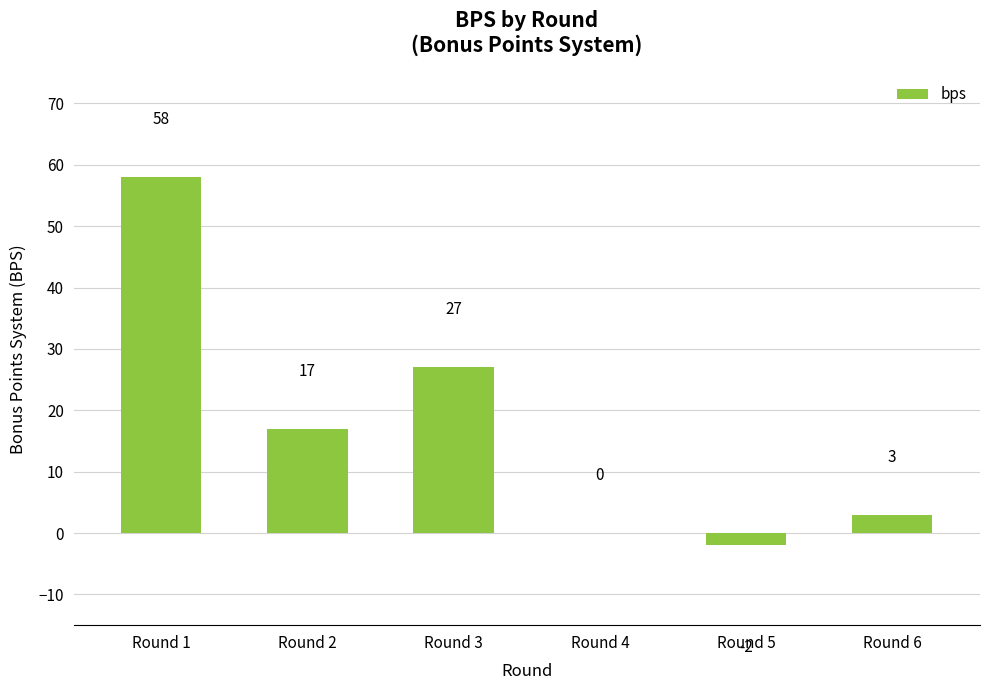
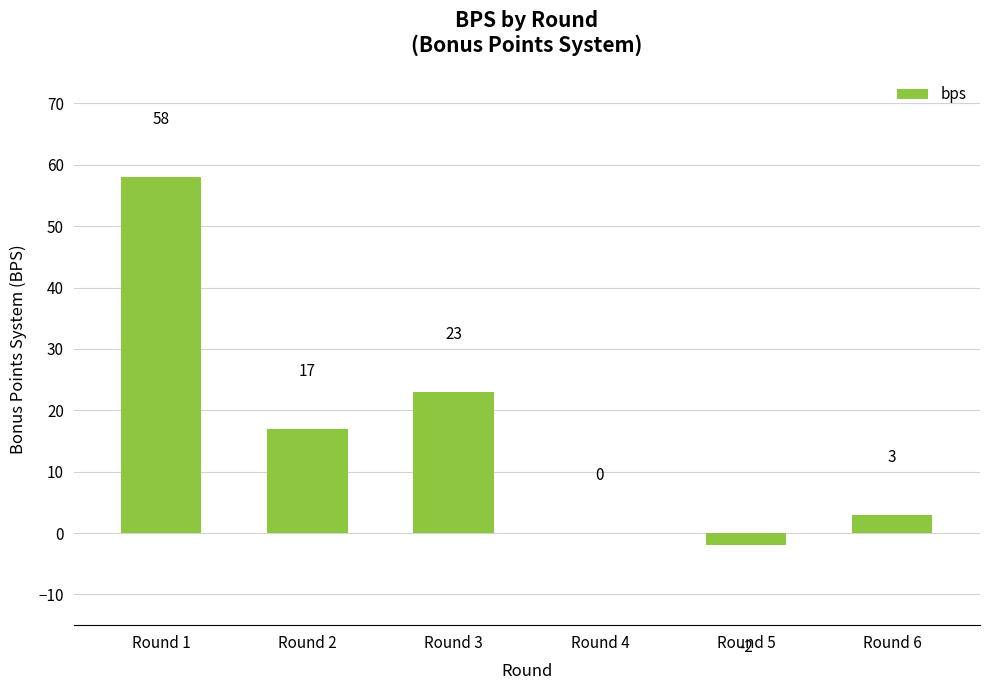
  {
-   "Round 3": 27
+   "Round 3": 23
  }
